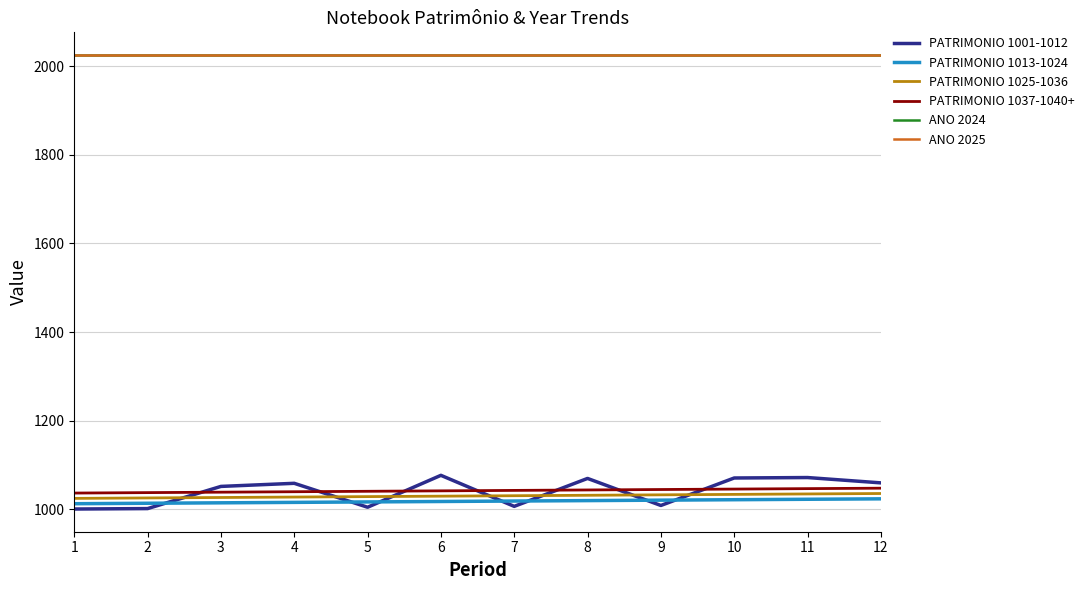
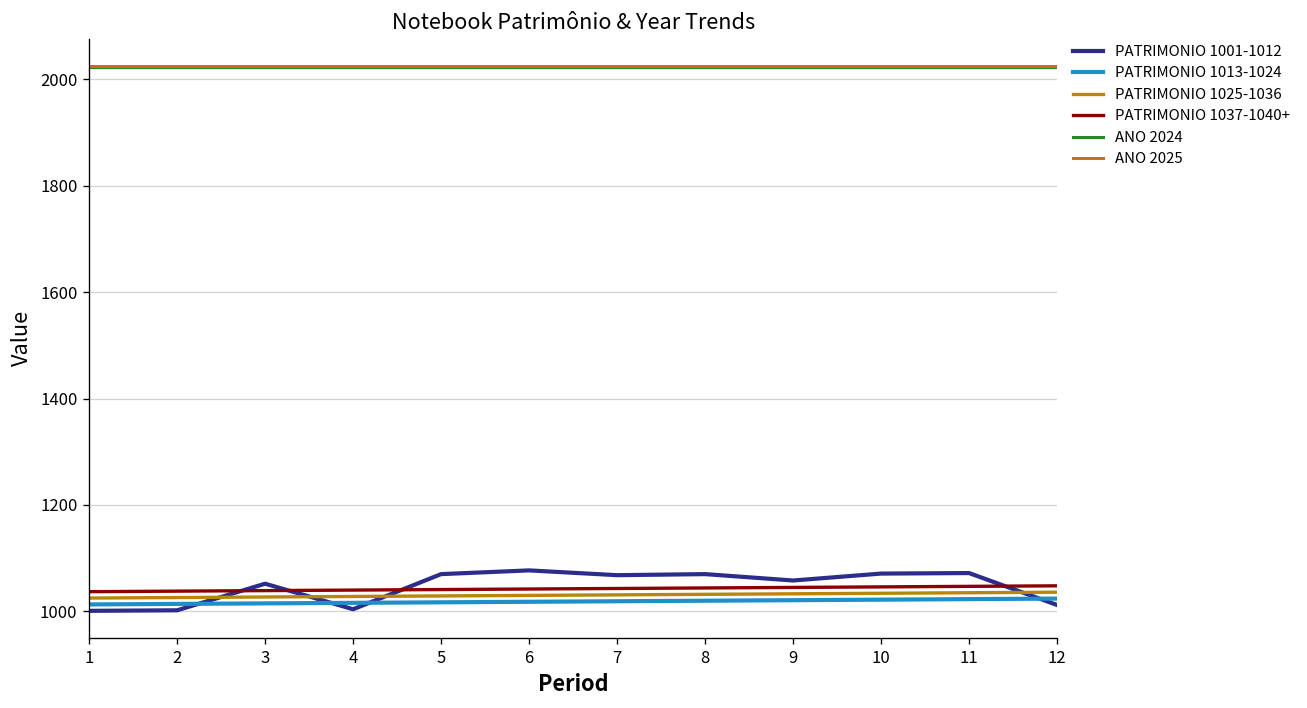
  {
    "PATRIMONIO 1001-1012": {
      "1": 1000,
      "2": 1000,
      "3": 1050,
-     "4": 1060,
-     "5": 1010,
+     "4": 1000,
+     "5": 1070,
      "6": 1080,
-     "7": 1010,
+     "7": 1070,
      "8": 1070,
-     "9": 1010,
+     "9": 1060,
      "10": 1070,
      "11": 1070,
-     "12": 1060
+     "12": 1010
    },
    "PATRIMONIO 1013-1024": {
      "1": 1010,
      "2": 1010,
      "3": 1020,
      "4": 1020,
      "5": 1020,
      "6": 1020,
      "7": 1020,
      "8": 1020,
      "9": 1020,
      "10": 1020,
      "11": 1020,
      "12": 1020
    },
    "PATRIMONIO 1037-1040+": {
      "1": 1040,
      "2": 1040,
      "3": 1040,
      "4": 1040,
      "5": 1040,
      "6": 1040,
      "7": 1040,
      "8": 1040,
      "9": 1050,
      "10": 1050,
      "11": 1050,
      "12": 1050
    }
  }
